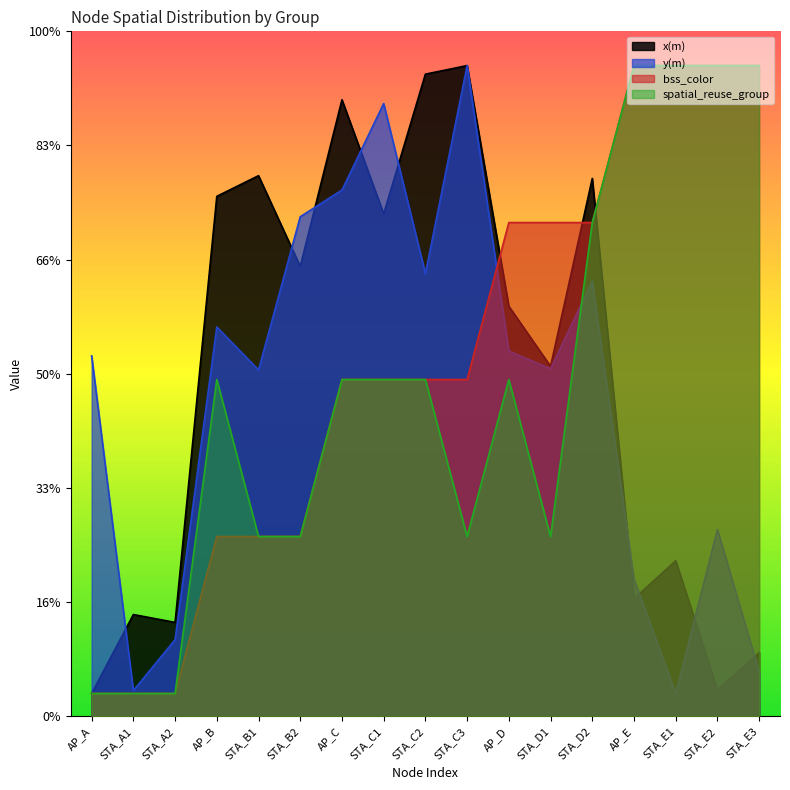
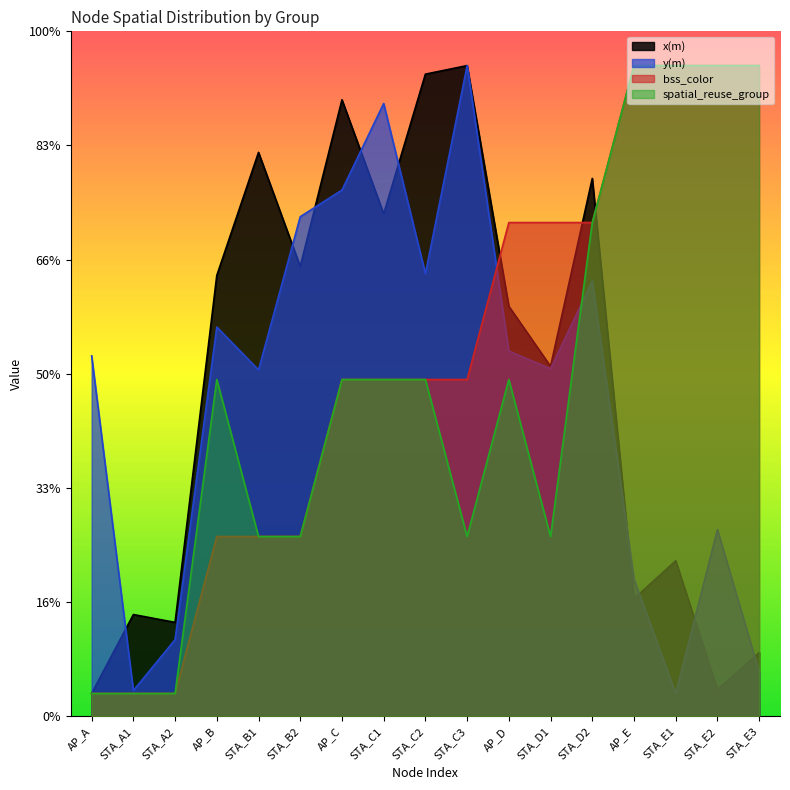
  {
    "x(m)": {
      "STA_A1": "15%",
      "STA_A2": "14%",
-     "AP_B": "76%",
-     "STA_B1": "79%",
+     "AP_B": "64%",
+     "STA_B1": "82%",
      "STA_B2": "66%",
      "AP_C": "90%",
      "STA_C1": "73%",
      "STA_C2": "94%",
      "AP_D": "60%",
      "STA_D2": "79%",
      "AP_E": "17%",
      "STA_E1": "23%",
      "STA_E2": "4%",
      "STA_E3": "9%"
    },
    "y(m)": {
      "AP_A": "53%",
      "STA_A1": "4%",
      "STA_A2": "11%",
      "AP_B": "57%",
      "STA_B1": "51%",
      "STA_B2": "73%",
      "AP_C": "77%",
      "STA_C1": "89%",
      "STA_C2": "65%",
      "AP_D": "53%",
      "STA_D2": "64%",
      "AP_E": "20%",
      "STA_E1": "3%",
      "STA_E2": "27%",
      "STA_E3": "6%"
    },
    "bss_color": {
      "AP_B": "26%",
      "STA_C3": "49%",
      "AP_D": "72%",
      "STA_D1": "72%"
    },
    "spatial_reuse_group": {
      "AP_B": "49%",
      "STA_C3": "26%",
      "AP_D": "49%",
      "STA_D1": "26%"
    }
  }
